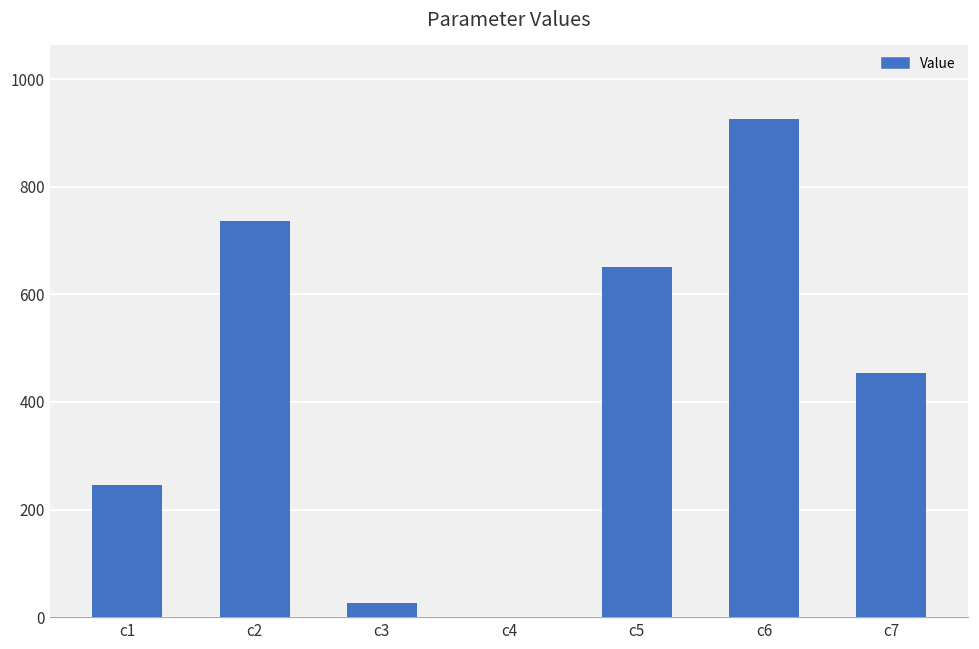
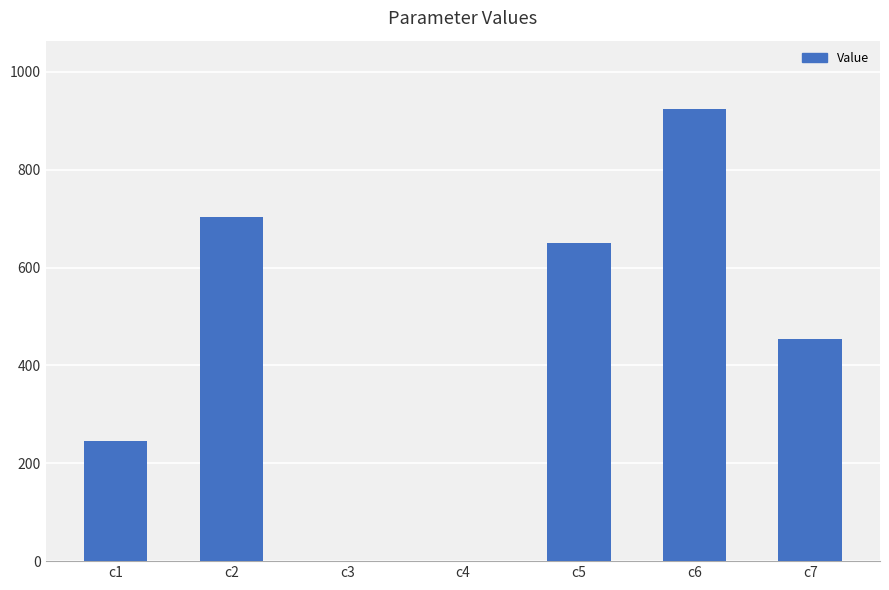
  {
    "c1": 250,
-   "c2": 740,
-   "c3": 30,
+   "c2": 700,
+   "c3": 0,
    "c5": 650,
    "c6": 930,
    "c7": 450
  }
